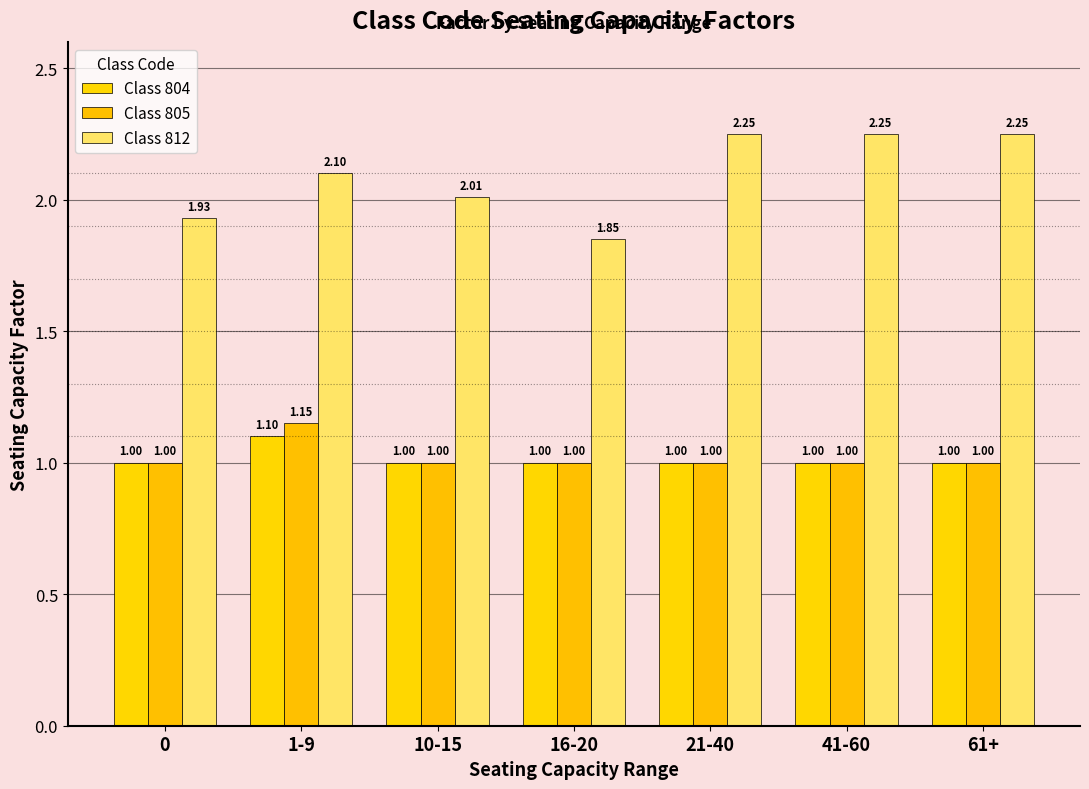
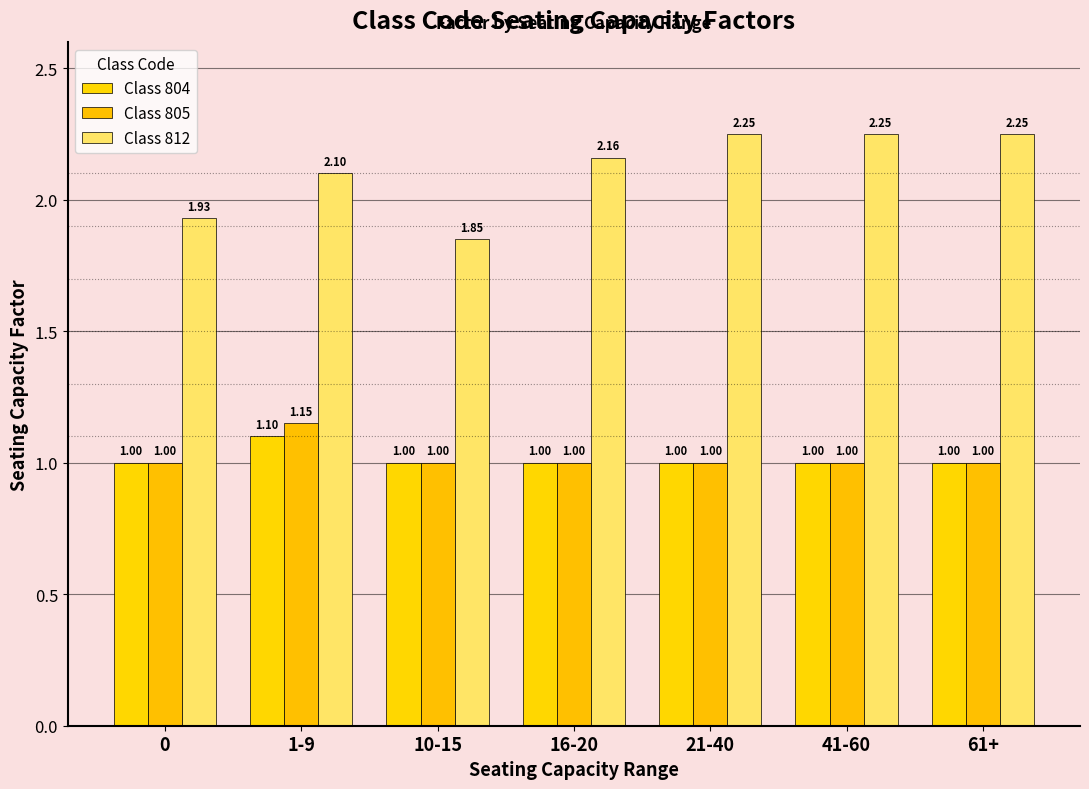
  {
    "Class 812": {
      "0": 1.93,
      "1-9": 2.10,
-     "10-15": 2.01,
-     "16-20": 1.85,
+     "10-15": 1.85,
+     "16-20": 2.16,
      "21-40": 2.25,
      "41-60": 2.25,
      "61+": 2.25
    }
  }
